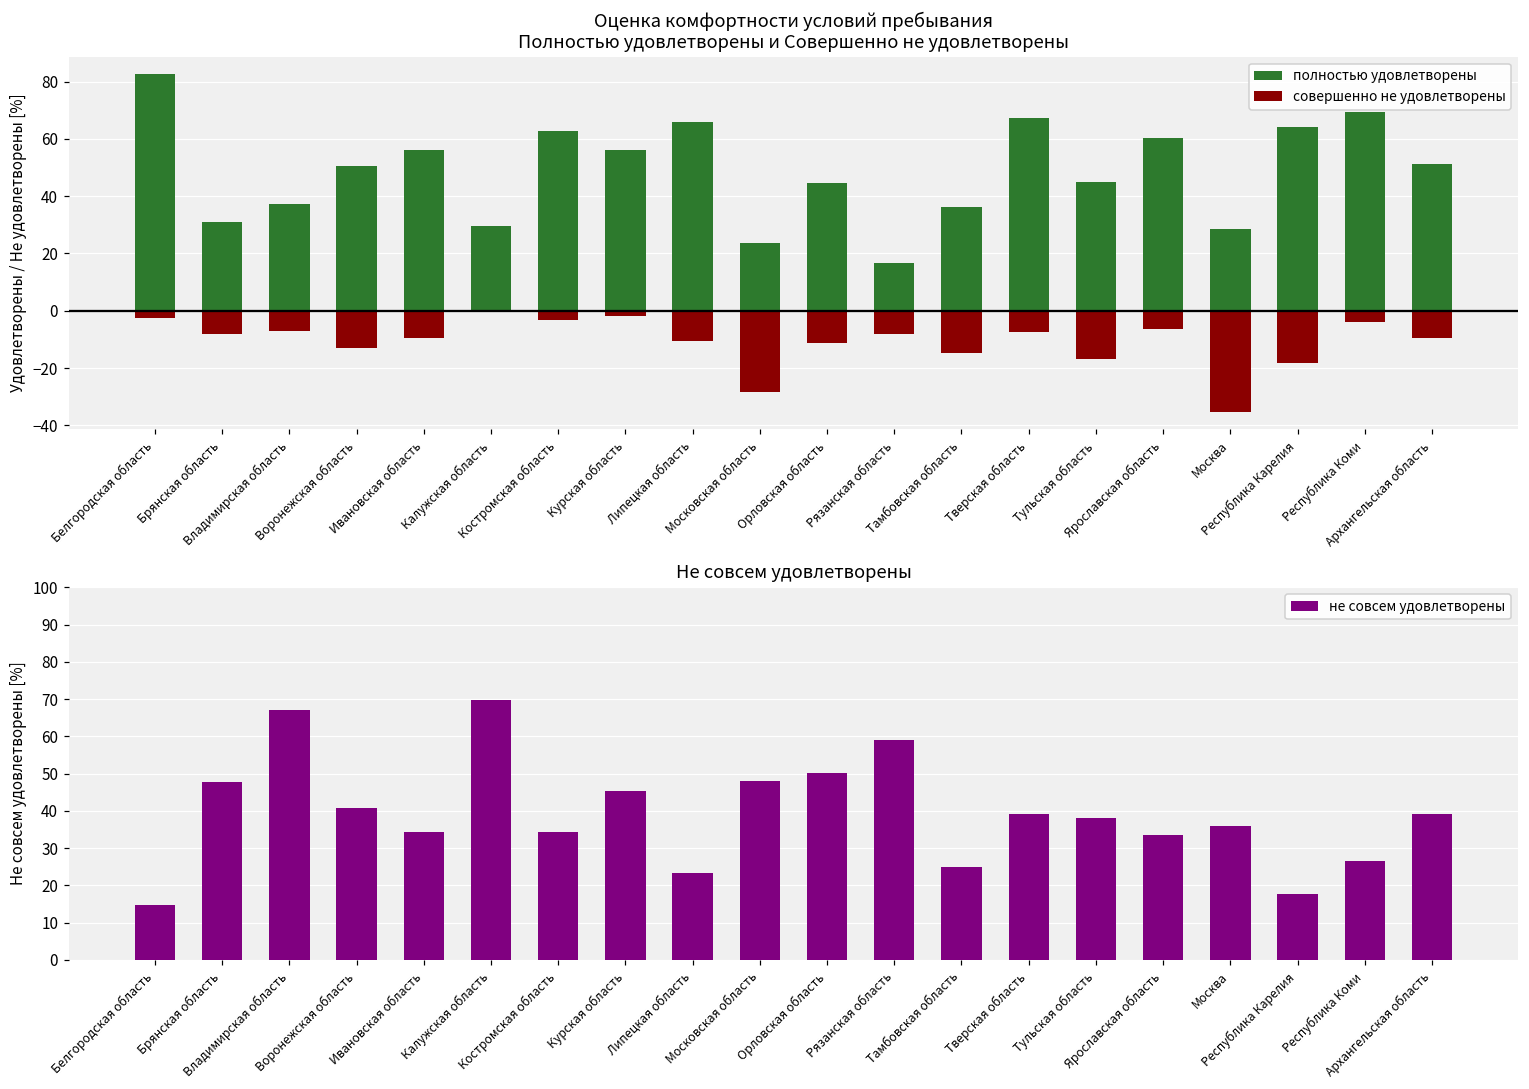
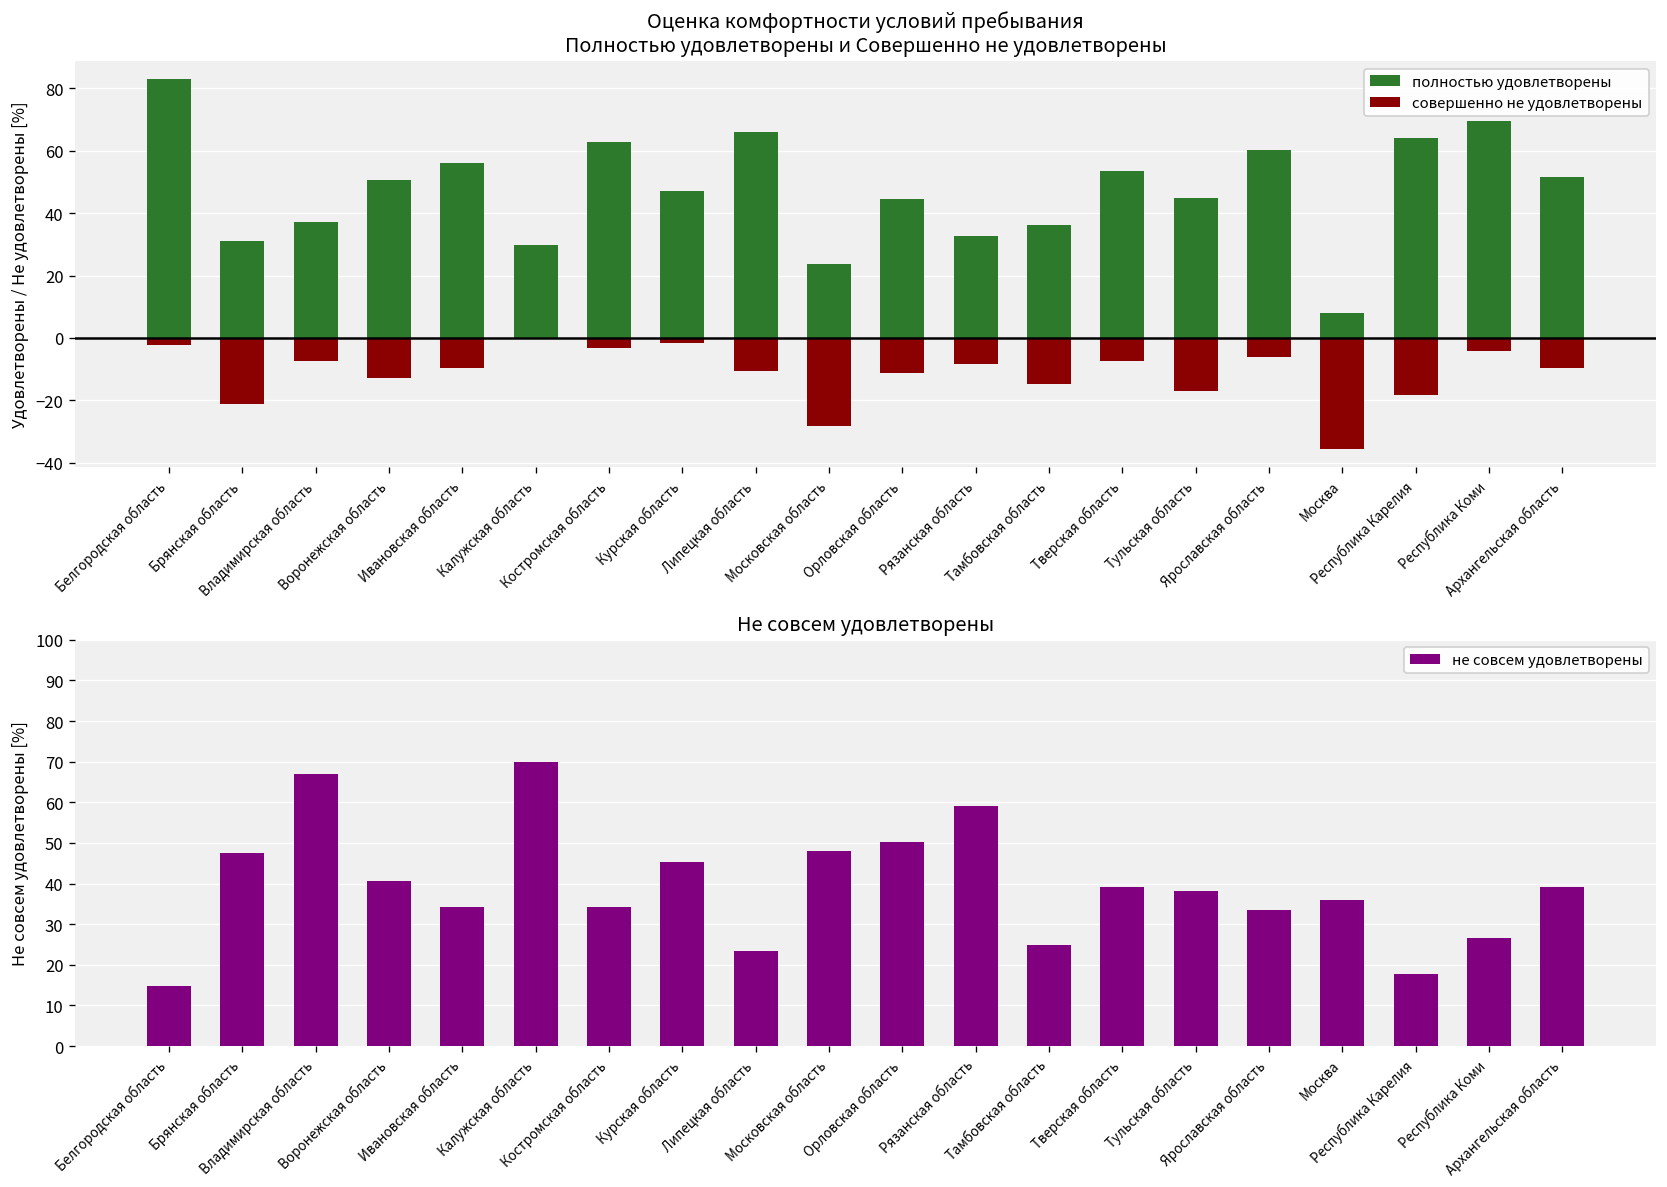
  {
    "Оценка комфортности условий пребывания Полностью удовлетворены и Совершенно не удовлетворены": {
      "полностью удовлетворены": {
        "Белгородская область": 83,
        "Брянская область": 31,
        "Владимирская область": 37,
        "Воронежская область": 51,
        "Ивановская область": 56,
        "Калужская область": 30,
        "Костромская область": 63,
-       "Курская область": 56,
+       "Курская область": 47,
        "Липецкая область": 66,
        "Московская область": 24,
        "Орловская область": 45,
-       "Рязанская область": 17,
+       "Рязанская область": 33,
        "Тамбовская область": 36,
-       "Тверская область": 67,
+       "Тверская область": 54,
        "Тульская область": 45,
        "Ярославская область": 60,
-       "Москва": 29,
+       "Москва": 8,
        "Республика Карелия": 64,
        "Республика Коми": 69,
        "Архангельская область": 51
      },
      "совершенно не удовлетворены": {
        "Белгородская область": -2,
-       "Брянская область": -8,
+       "Брянская область": -21,
        "Владимирская область": -7,
        "Воронежская область": -13,
        "Ивановская область": -10,
        "Костромская область": -3,
        "Курская область": -2,
        "Липецкая область": -11,
        "Московская область": -28,
        "Орловская область": -11,
        "Рязанская область": -8,
        "Тамбовская область": -15,
        "Тверская область": -7,
        "Тульская область": -17,
        "Ярославская область": -6,
        "Москва": -35,
        "Республика Карелия": -18,
        "Республика Коми": -4,
        "Архангельская область": -9
      }
    },
    "Не совсем удовлетворены": {
      "Белгородская область": 15,
      "Брянская область": 48,
      "Владимирская область": 67,
      "Воронежская область": 41,
      "Ивановская область": 34,
      "Калужская область": 70,
      "Костромская область": 34,
      "Курская область": 45,
      "Липецкая область": 23,
      "Московская область": 48,
      "Орловская область": 50,
      "Рязанская область": 59,
      "Тамбовская область": 25,
      "Тверская область": 39,
      "Тульская область": 38,
      "Ярославская область": 34,
      "Москва": 36,
      "Республика Карелия": 18,
      "Республика Коми": 27,
      "Архангельская область": 39
    }
  }
